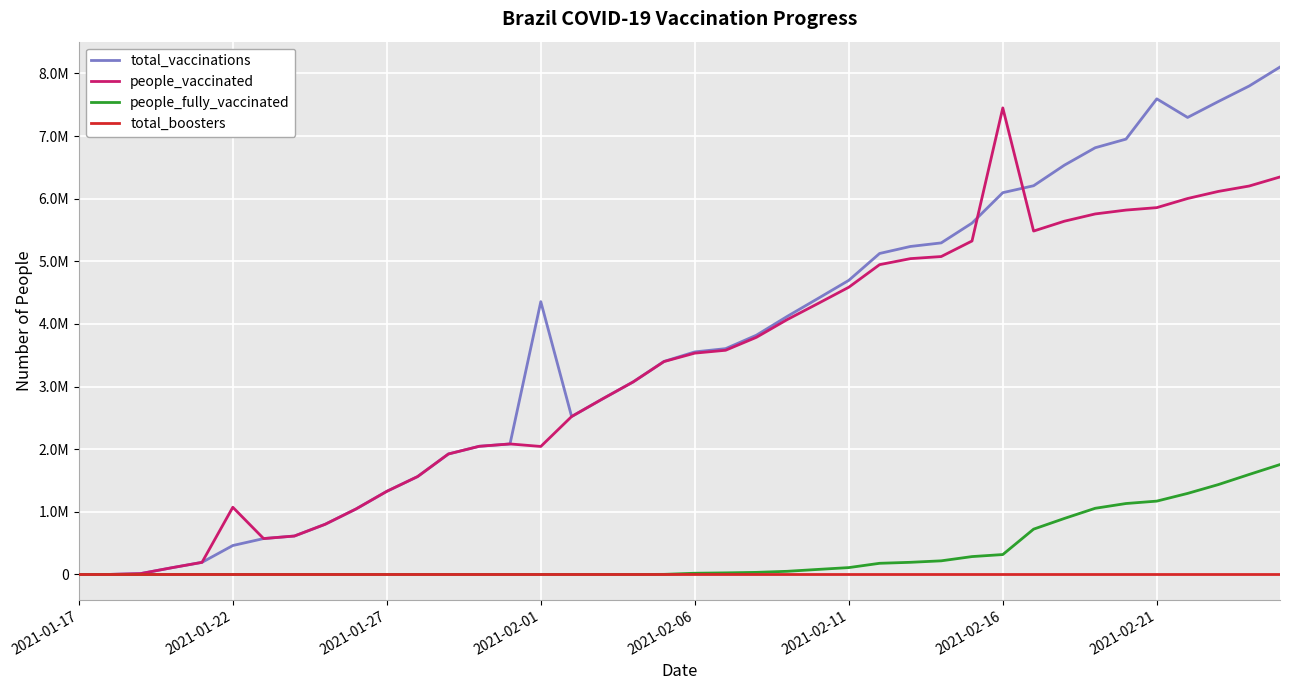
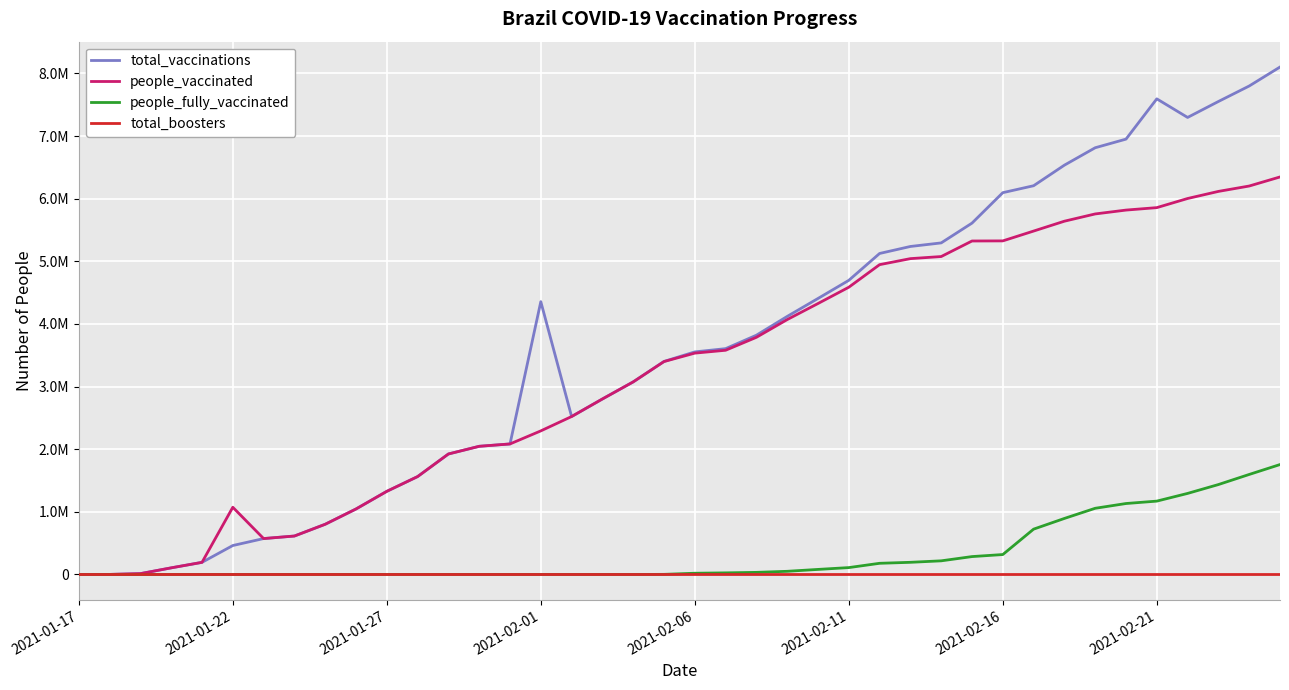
  {
    "total_vaccinations": {
      "2021-01-22": 500000,
      "2021-02-01": 4400000,
      "2021-02-11": 4700000,
      "2021-02-16": 6100000,
      "2021-02-21": 7600000
    },
    "people_vaccinated": {
      "2021-01-22": 1100000,
-     "2021-02-01": 2000000,
+     "2021-02-01": 2300000,
      "2021-02-11": 4600000,
-     "2021-02-16": 7400000,
+     "2021-02-16": 5300000,
      "2021-02-21": 5900000
    },
    "people_fully_vaccinated": {
      "2021-02-11": 100000,
      "2021-02-16": 300000,
      "2021-02-21": 1200000
    },
    "total_boosters": {
      "2021-02-11": 0,
      "2021-02-16": 0,
      "2021-02-21": 0
    }
  }
